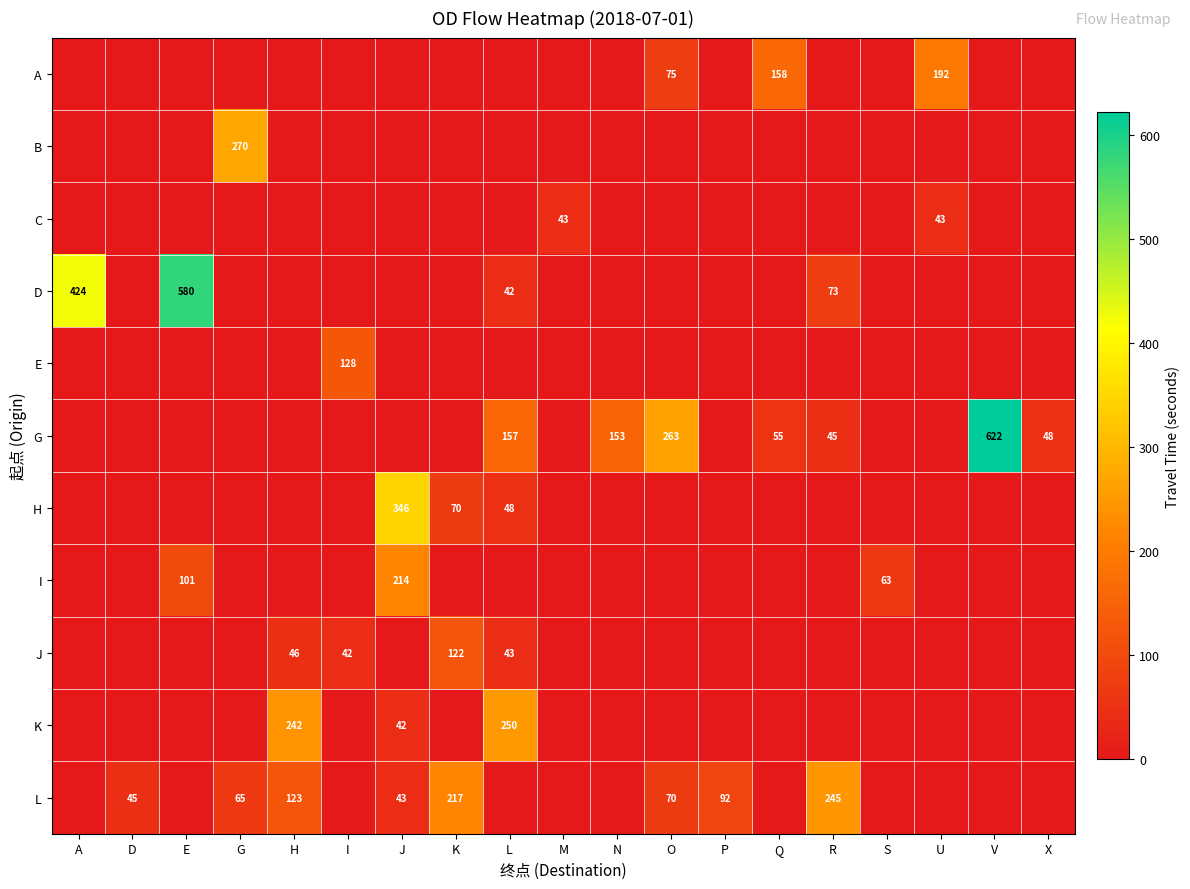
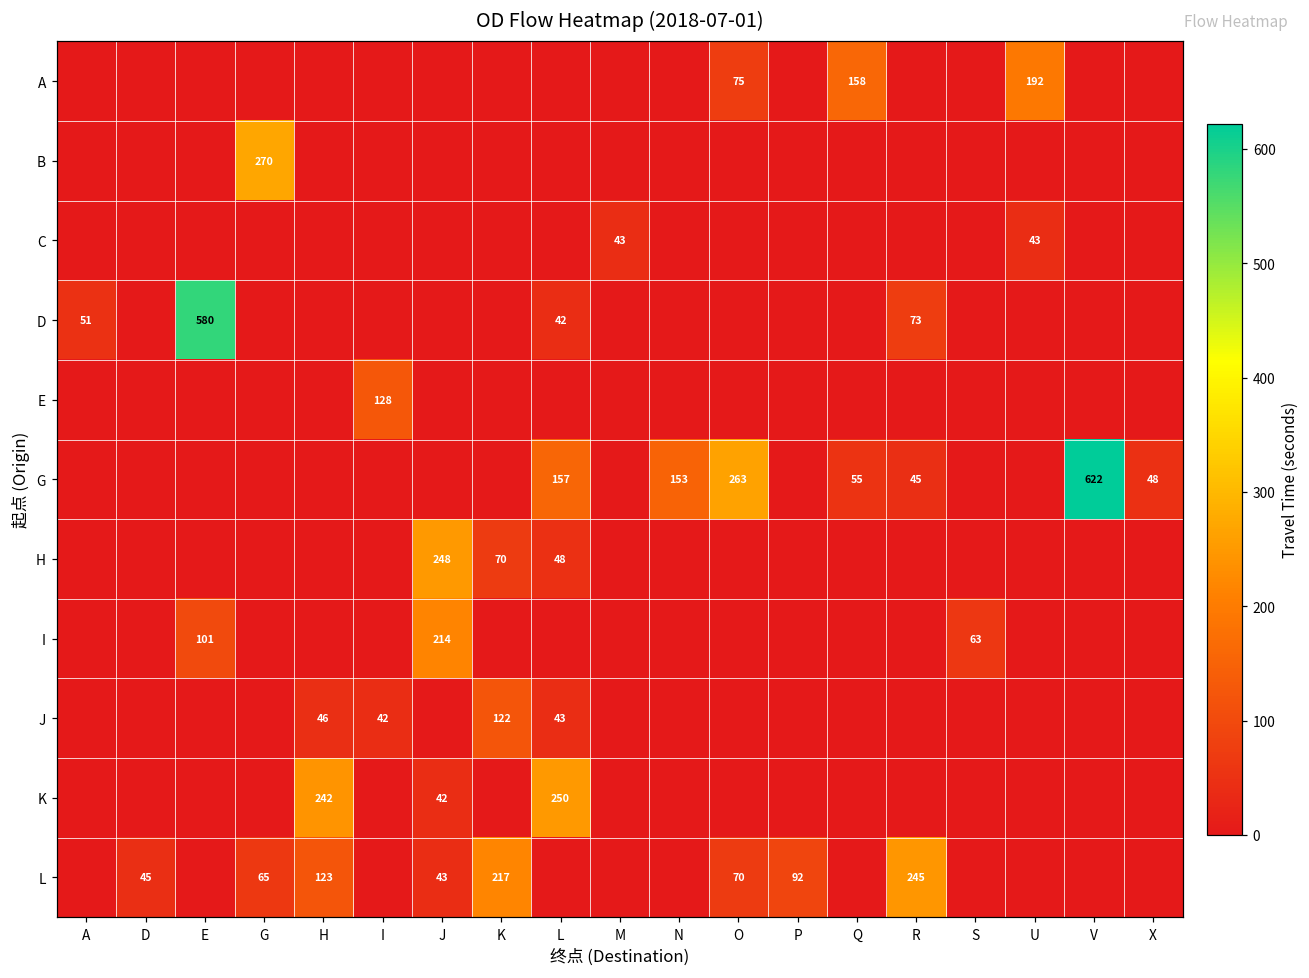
  {
    "A": {
      "O": 75,
      "Q": 158,
      "U": 192
    },
    "B": {
      "G": 270
    },
    "C": {
      "M": 43,
      "U": 43
    },
    "D": {
-     "A": 424,
+     "A": 51,
      "E": 580,
      "L": 42,
      "R": 73
    },
    "E": {
      "I": 128
    },
    "G": {
      "L": 157,
      "N": 153,
      "O": 263,
      "Q": 55,
      "R": 45,
      "V": 622,
      "X": 48
    },
    "H": {
-     "J": 346,
+     "J": 248,
      "K": 70,
      "L": 48
    },
    "I": {
      "E": 101,
      "J": 214,
      "S": 63
    },
    "J": {
      "H": 46,
      "I": 42,
      "K": 122,
      "L": 43
    },
    "K": {
      "H": 242,
      "J": 42,
      "L": 250
    },
    "L": {
      "D": 45,
      "G": 65,
      "H": 123,
      "J": 43,
      "K": 217,
      "O": 70,
      "P": 92,
      "R": 245
    }
  }
